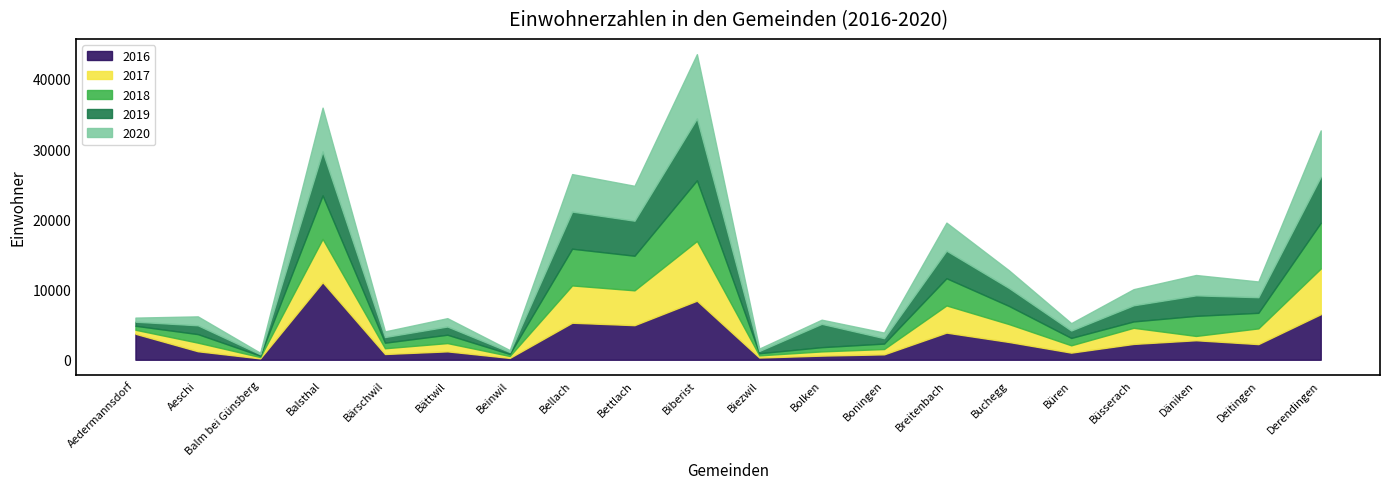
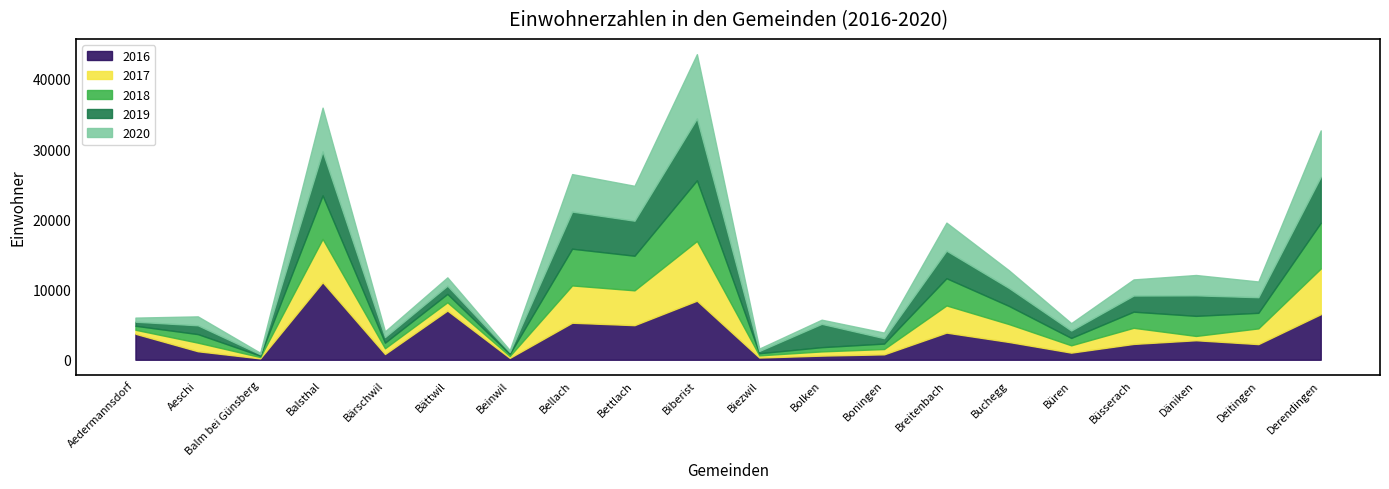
  {
    "2016": {
      "Aedermannsdorf": 4000,
      "Aeschi": 1000,
      "Balsthal": 11000,
      "Bärschwil": 1000,
-     "Bättwil": 1000,
+     "Bättwil": 7000,
      "Bellach": 5000,
      "Bettlach": 5000,
      "Biberist": 8000,
      "Bolken": 1000,
      "Boningen": 1000,
      "Breitenbach": 4000,
      "Buchegg": 3000,
      "Büren": 1000,
      "Büsserach": 2000,
      "Däniken": 3000,
      "Deitingen": 2000,
      "Derendingen": 6000
    },
    "2017": {
      "Aedermannsdorf": 1000,
      "Aeschi": 1000,
      "Balsthal": 6000,
      "Bärschwil": 1000,
      "Bättwil": 1000,
      "Bellach": 5000,
      "Bettlach": 5000,
      "Biberist": 9000,
      "Bolken": 1000,
      "Boningen": 1000,
      "Breitenbach": 4000,
      "Buchegg": 3000,
      "Büren": 1000,
      "Büsserach": 2000,
      "Däniken": 1000,
      "Deitingen": 2000,
      "Derendingen": 7000
    },
    "2018": {
      "Aedermannsdorf": 1000,
      "Aeschi": 1000,
      "Balsthal": 6000,
      "Bärschwil": 1000,
      "Bättwil": 1000,
      "Bellach": 5000,
      "Bettlach": 5000,
      "Biberist": 9000,
      "Bolken": 1000,
      "Boningen": 1000,
      "Breitenbach": 4000,
      "Buchegg": 3000,
      "Büren": 1000,
-     "Büsserach": 1000,
+     "Büsserach": 2000,
      "Däniken": 3000,
      "Deitingen": 2000,
      "Derendingen": 7000
    },
    "2019": {
      "Aedermannsdorf": 1000,
      "Aeschi": 1000,
      "Balsthal": 6000,
      "Bärschwil": 1000,
      "Bättwil": 1000,
      "Bellach": 5000,
      "Bettlach": 5000,
      "Biberist": 9000,
      "Bolken": 3000,
      "Boningen": 1000,
      "Breitenbach": 4000,
      "Buchegg": 3000,
      "Büren": 1000,
      "Büsserach": 2000,
      "Däniken": 3000,
      "Deitingen": 2000,
      "Derendingen": 7000
    },
    "2020": {
      "Aedermannsdorf": 1000,
      "Aeschi": 1000,
      "Balsthal": 6000,
      "Bärschwil": 1000,
      "Bättwil": 1000,
      "Bellach": 5000,
      "Bettlach": 5000,
      "Biberist": 9000,
      "Bolken": 1000,
      "Boningen": 1000,
      "Breitenbach": 4000,
      "Buchegg": 3000,
      "Büren": 1000,
      "Büsserach": 2000,
      "Däniken": 3000,
      "Deitingen": 2000,
      "Derendingen": 7000
    }
  }
